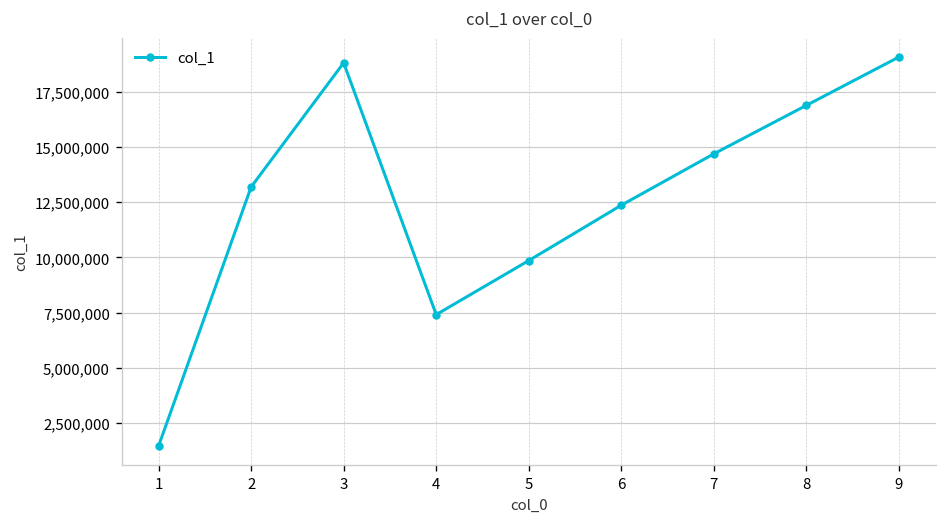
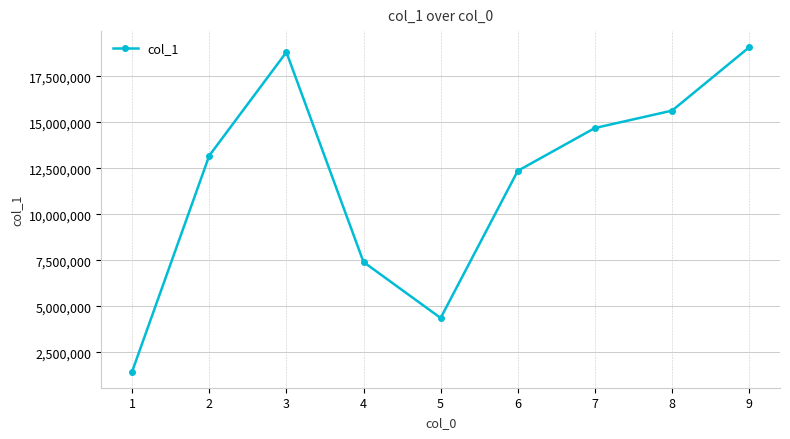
  {
    "1": "1,500,000",
    "2": "13,200,000",
    "3": "18,800,000",
    "4": "7,400,000",
-   "5": "9,900,000",
+   "5": "4,400,000",
    "6": "12,400,000",
    "7": "14,700,000",
-   "8": "16,900,000",
+   "8": "15,600,000",
    "9": "19,100,000"
  }
